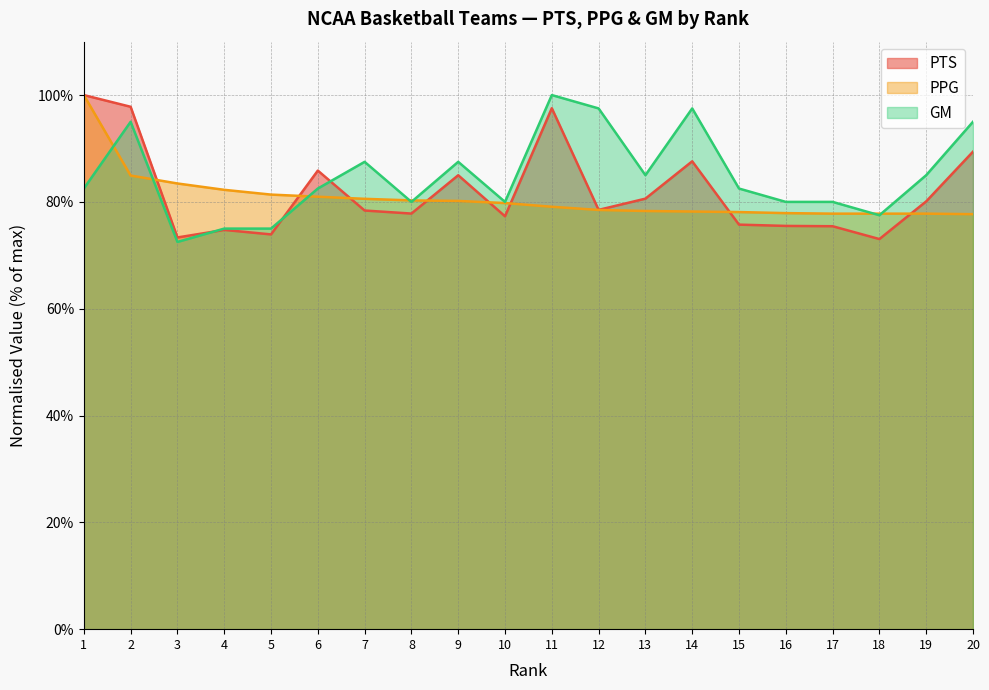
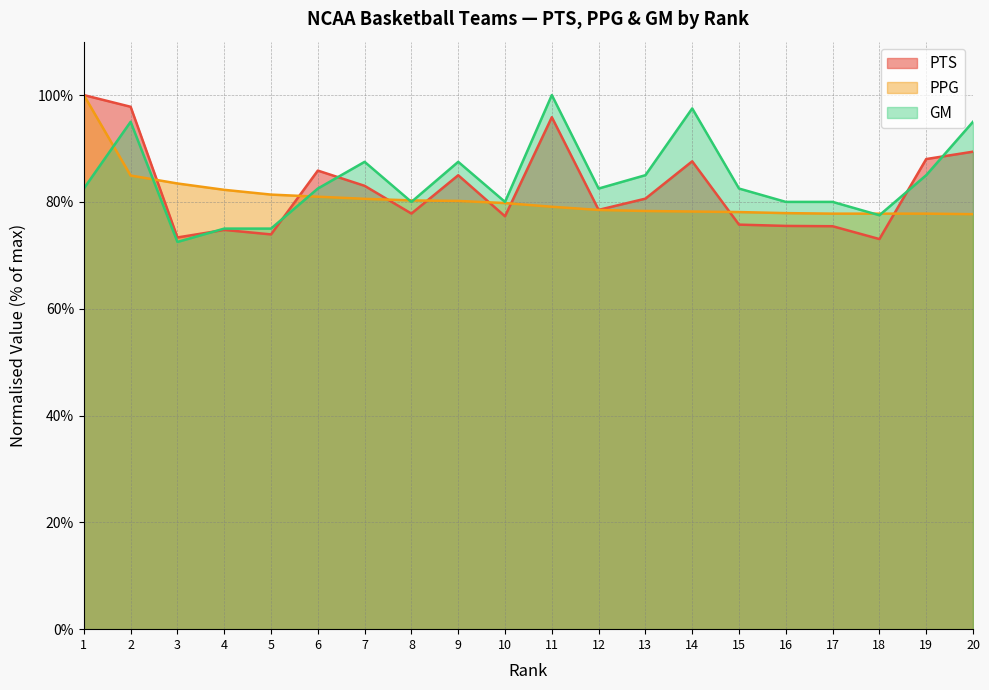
  {
    "PTS": {
      "2": "98%",
      "3": "73%",
      "5": "74%",
      "6": "86%",
-     "7": "78%",
+     "7": "83%",
      "8": "78%",
      "9": "85%",
      "10": "77%",
-     "11": "98%",
+     "11": "96%",
      "13": "81%",
      "14": "88%",
      "15": "76%",
      "16": "76%",
      "17": "75%",
      "18": "73%",
-     "19": "80%",
+     "19": "88%",
      "20": "89%"
    },
    "PPG": {
      "2": "85%",
      "3": "83%",
      "4": "82%",
      "5": "81%",
      "6": "81%",
      "7": "81%",
      "9": "80%",
      "11": "79%",
      "13": "78%",
      "14": "78%",
      "15": "78%",
      "16": "78%",
      "17": "78%",
      "19": "78%",
      "20": "78%"
    },
    "GM": {
      "1": "83%",
      "2": "95%",
      "3": "73%",
      "5": "75%",
      "6": "83%",
      "7": "88%",
      "9": "88%",
      "11": "100%",
-     "12": "98%",
+     "12": "83%",
      "13": "85%",
      "14": "98%",
      "15": "83%",
      "16": "80%",
      "17": "80%",
      "19": "85%",
      "20": "95%"
    }
  }
